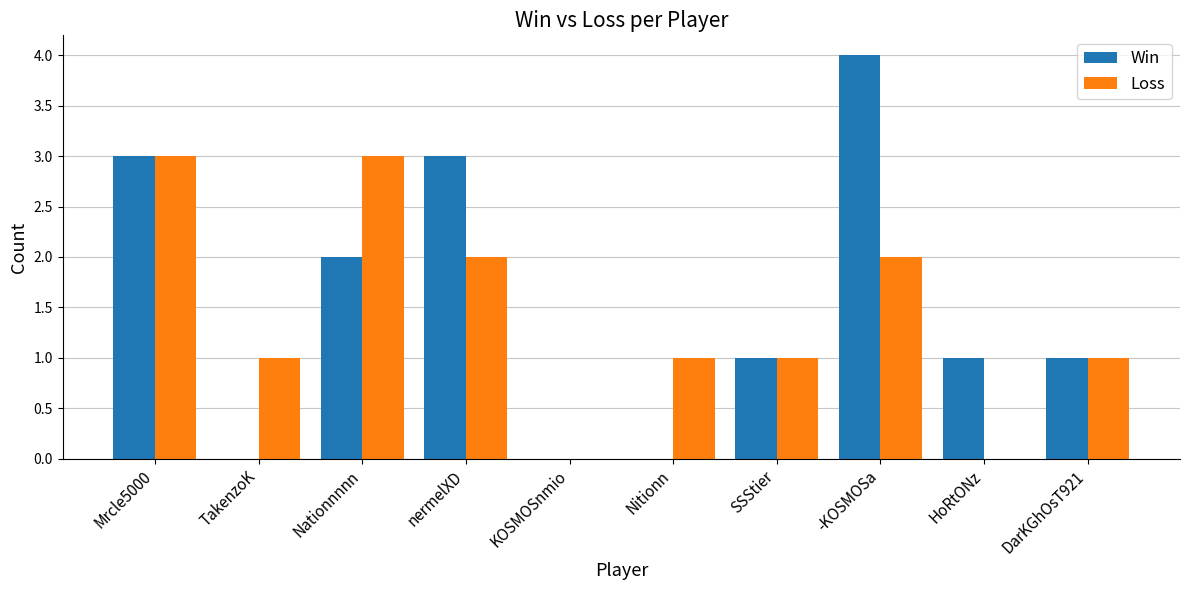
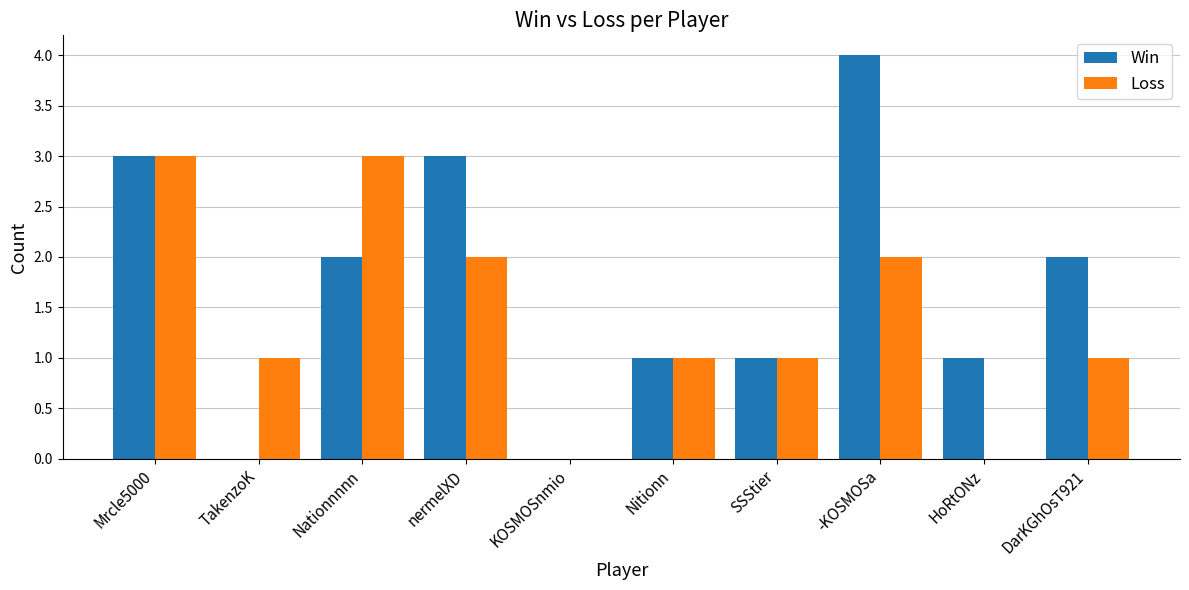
  {
    "Win": {
      "Mrcle5000": 3,
      "TakenzoK": 0,
      "Nationnnnn": 2,
      "nermelXD": 3,
      "KOSMOSnmio": 0,
-     "Nitionn": 0,
+     "Nitionn": 1,
      "SSStier": 1,
      "-KOSMOSa": 4,
      "HoRtONz": 1,
-     "DarKGhOsT921": 1
+     "DarKGhOsT921": 2
    },
    "Loss": {
      "Mrcle5000": 3,
      "TakenzoK": 1,
      "Nationnnnn": 3,
      "nermelXD": 2,
      "KOSMOSnmio": 0,
      "Nitionn": 1,
      "SSStier": 1,
      "-KOSMOSa": 2,
      "HoRtONz": 0,
      "DarKGhOsT921": 1
    }
  }
